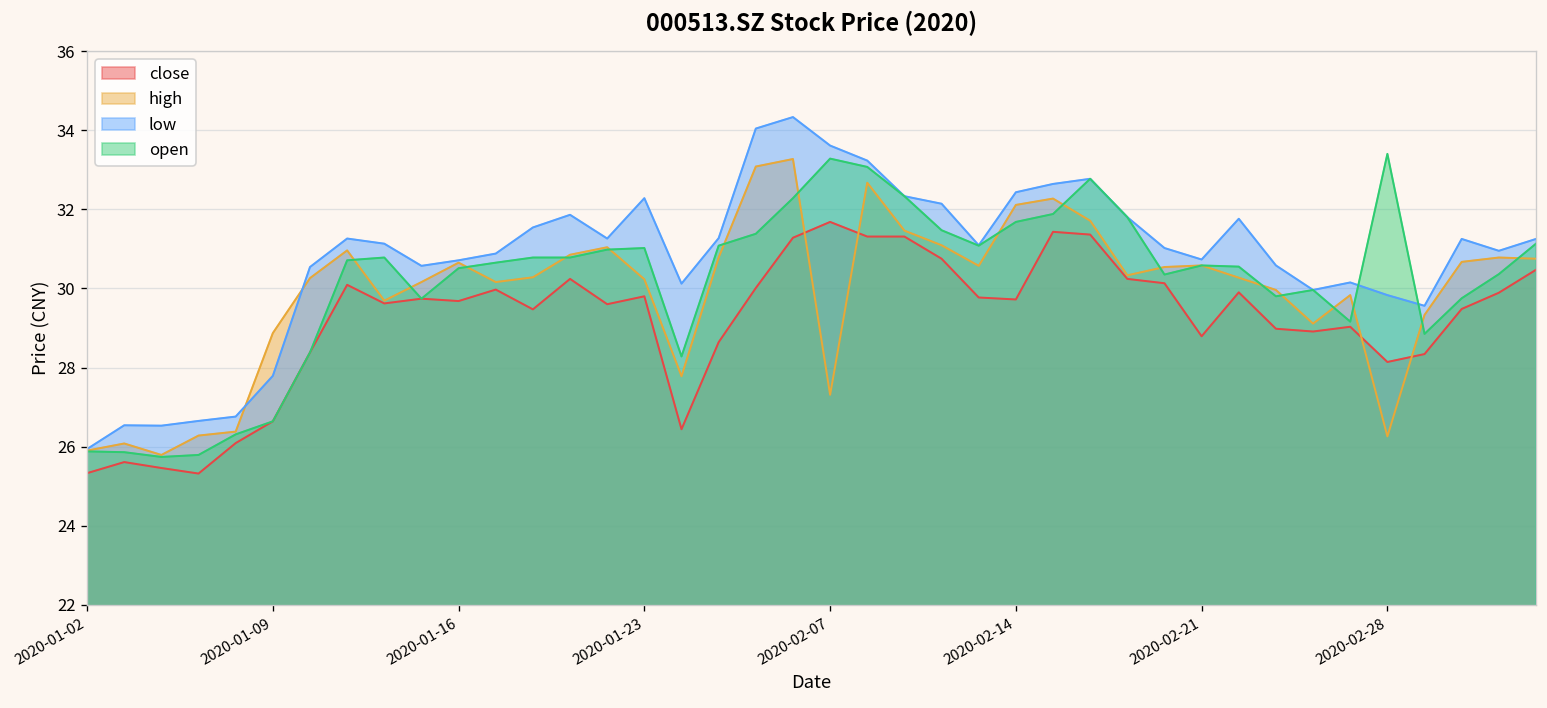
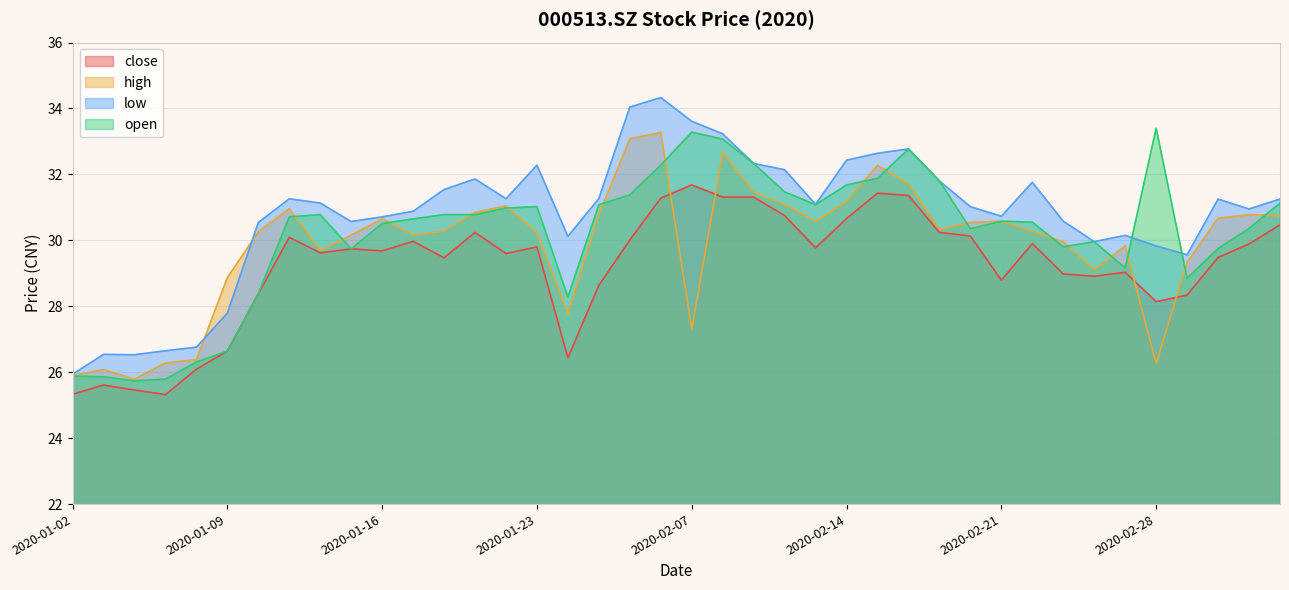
  {
    "close": {
      "2020-01-02": 25.3,
      "2020-01-16": 29.7,
      "2020-01-23": 29.8,
      "2020-02-07": 31.7,
-     "2020-02-14": 29.7,
+     "2020-02-14": 30.7,
      "2020-02-21": 28.8,
      "2020-02-28": 28.1
    },
    "high": {
      "2020-01-09": 28.9,
      "2020-01-23": 30.2,
      "2020-02-07": 27.3,
-     "2020-02-14": 32.1,
+     "2020-02-14": 31.2,
      "2020-02-28": 26.3
    },
    "low": {
      "2020-01-09": 27.8,
      "2020-01-23": 32.3,
      "2020-02-07": 33.6,
      "2020-02-14": 32.4,
      "2020-02-21": 30.7,
      "2020-02-28": 29.8
    },
    "open": {
      "2020-01-16": 30.5,
      "2020-01-23": 31.0,
      "2020-02-07": 33.3,
      "2020-02-14": 31.7,
      "2020-02-28": 33.4
    }
  }
